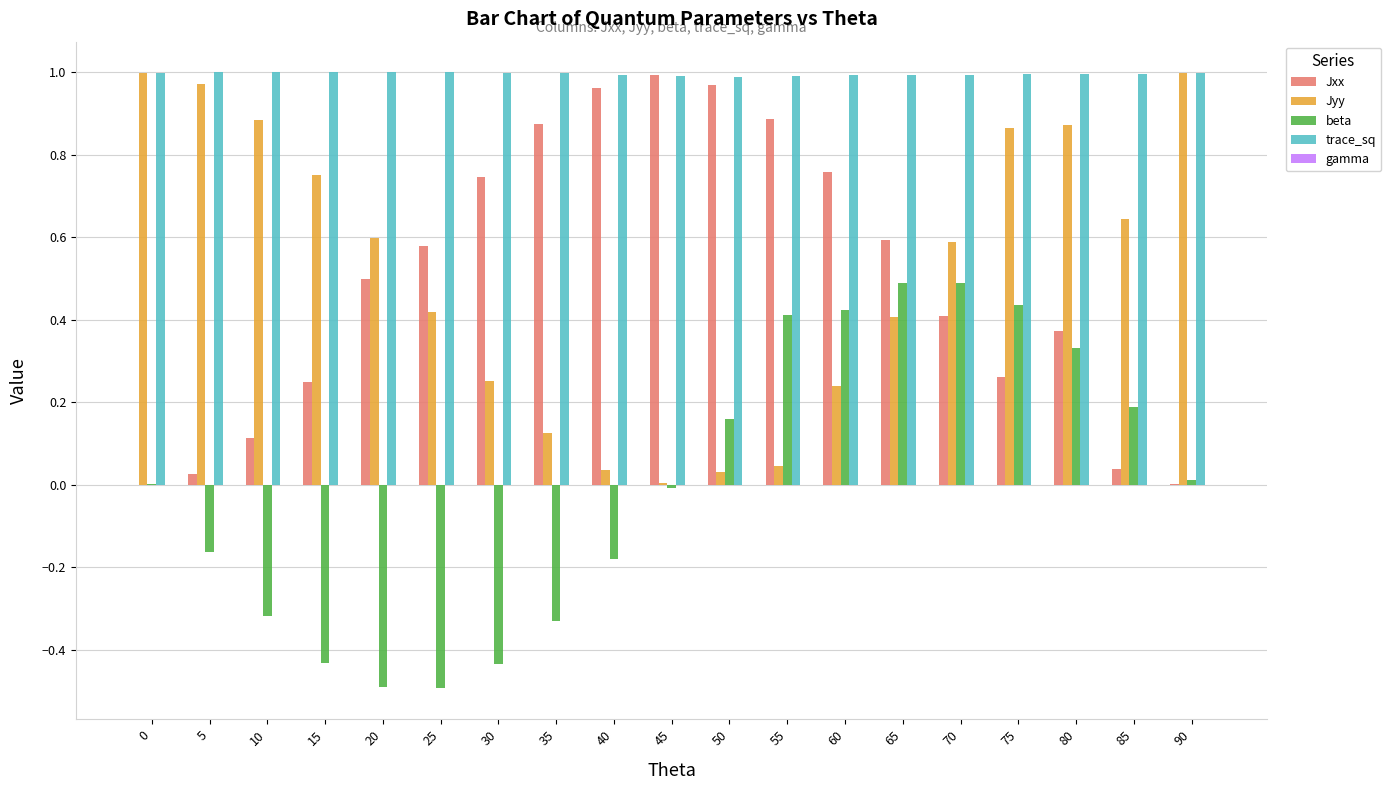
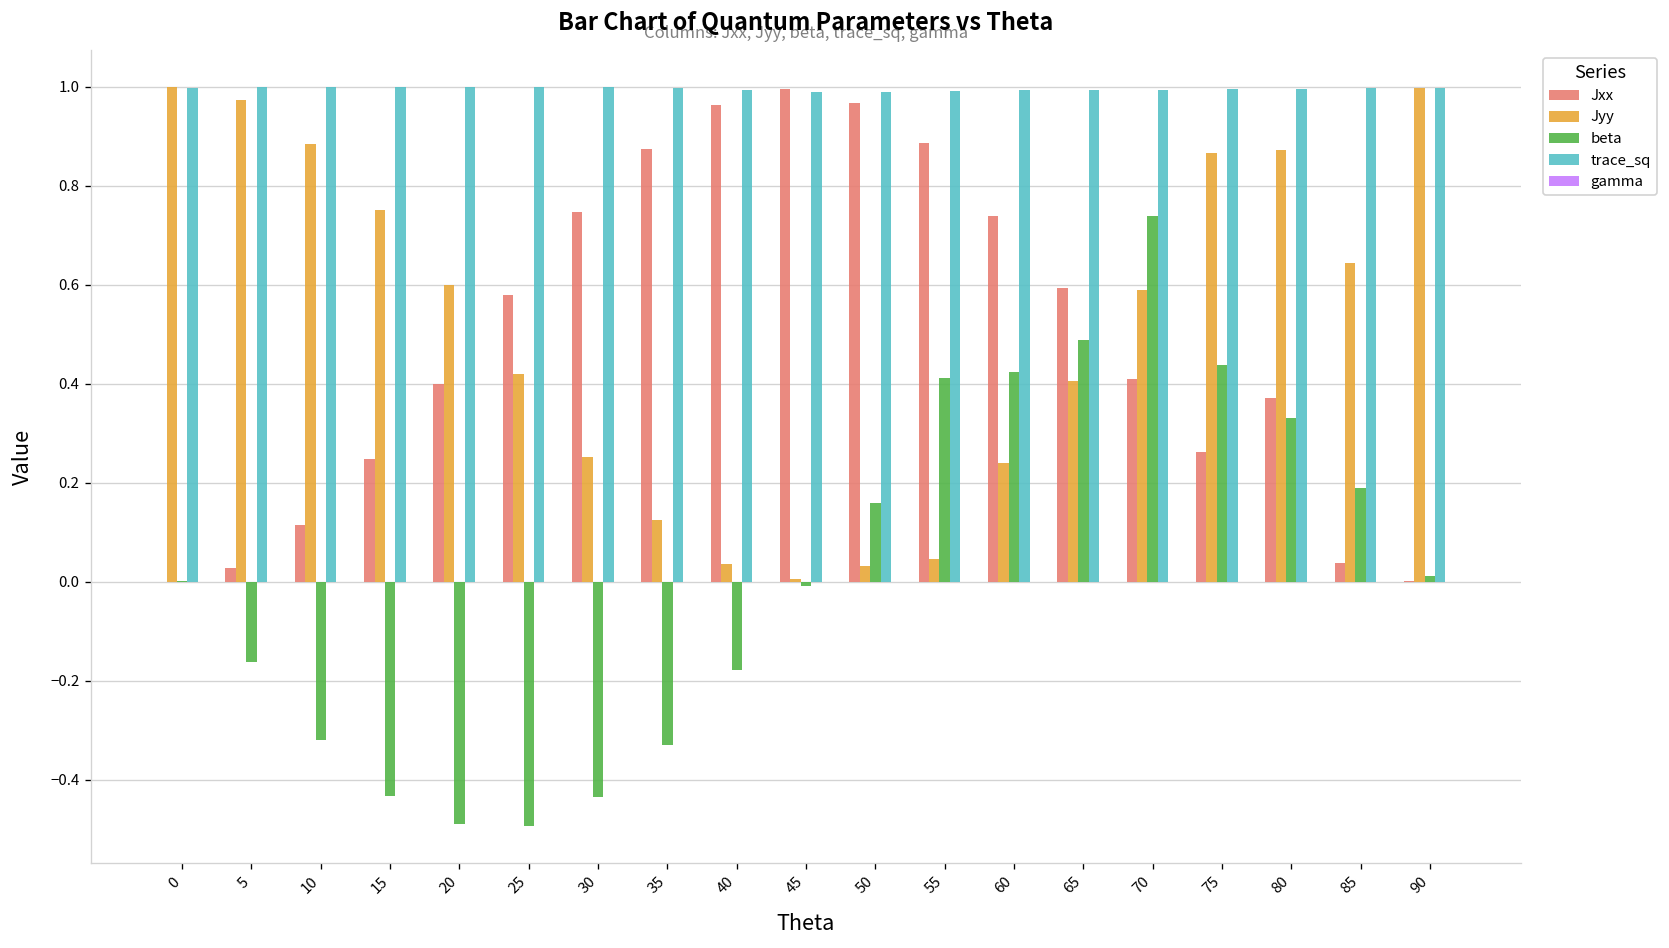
  {
    "Jxx": {
      "5": 0.03,
      "10": 0.11,
      "15": 0.25,
-     "20": 0.50,
+     "20": 0.40,
      "25": 0.58,
      "30": 0.75,
      "35": 0.88,
      "40": 0.96,
      "45": 1.00,
      "50": 0.97,
      "55": 0.89,
-     "60": 0.76,
+     "60": 0.74,
      "65": 0.59,
      "70": 0.41,
      "75": 0.26,
      "80": 0.37,
      "85": 0.04
    },
    "Jyy": {
      "0": 1.00,
      "5": 0.97,
      "10": 0.89,
      "15": 0.75,
      "20": 0.60,
      "25": 0.42,
      "30": 0.25,
      "35": 0.12,
      "40": 0.04,
      "50": 0.03,
      "55": 0.05,
      "60": 0.24,
      "65": 0.41,
      "70": 0.59,
      "75": 0.87,
      "80": 0.87,
      "85": 0.64,
      "90": 1.00
    },
    "beta": {
      "5": -0.16,
      "10": -0.32,
      "15": -0.43,
      "20": -0.49,
      "25": -0.49,
      "30": -0.43,
      "35": -0.33,
      "40": -0.18,
      "45": -0.01,
      "50": 0.16,
      "55": 0.41,
      "60": 0.42,
      "65": 0.49,
-     "70": 0.49,
+     "70": 0.74,
      "75": 0.44,
      "80": 0.33,
      "85": 0.19,
      "90": 0.01
    },
    "trace_sq": {
      "0": 1.00,
      "5": 1.00,
      "10": 1.00,
      "15": 1.00,
      "20": 1.00,
      "25": 1.00,
      "30": 1.00,
      "35": 1.00,
      "40": 0.99,
      "45": 0.99,
      "50": 0.99,
      "55": 0.99,
      "60": 0.99,
      "65": 0.99,
      "70": 0.99,
      "75": 1.00,
      "80": 1.00,
      "85": 1.00,
      "90": 1.00
    },
    "gamma": {
      "0": 0.00,
      "5": 0.00,
      "10": 0.00,
      "15": 0.00,
      "20": 0.00,
      "25": 0.00,
      "30": 0.00,
      "35": 0.00,
      "40": 0.00,
      "45": 0.00,
      "50": 0.00,
      "55": 0.00,
      "60": 0.00,
      "65": 0.00,
      "70": 0.00,
      "75": 0.00,
      "80": 0.00,
      "85": 0.00,
      "90": 0.00
    }
  }
